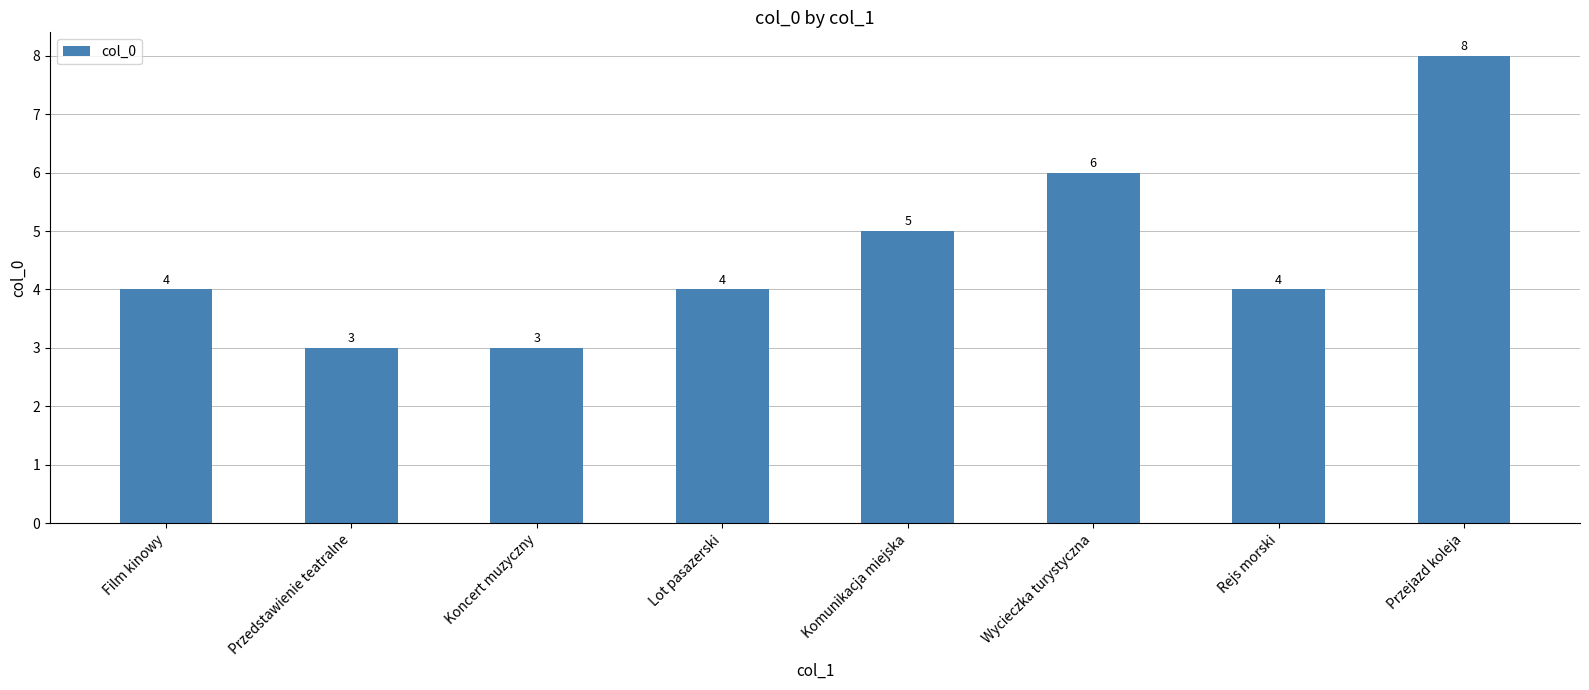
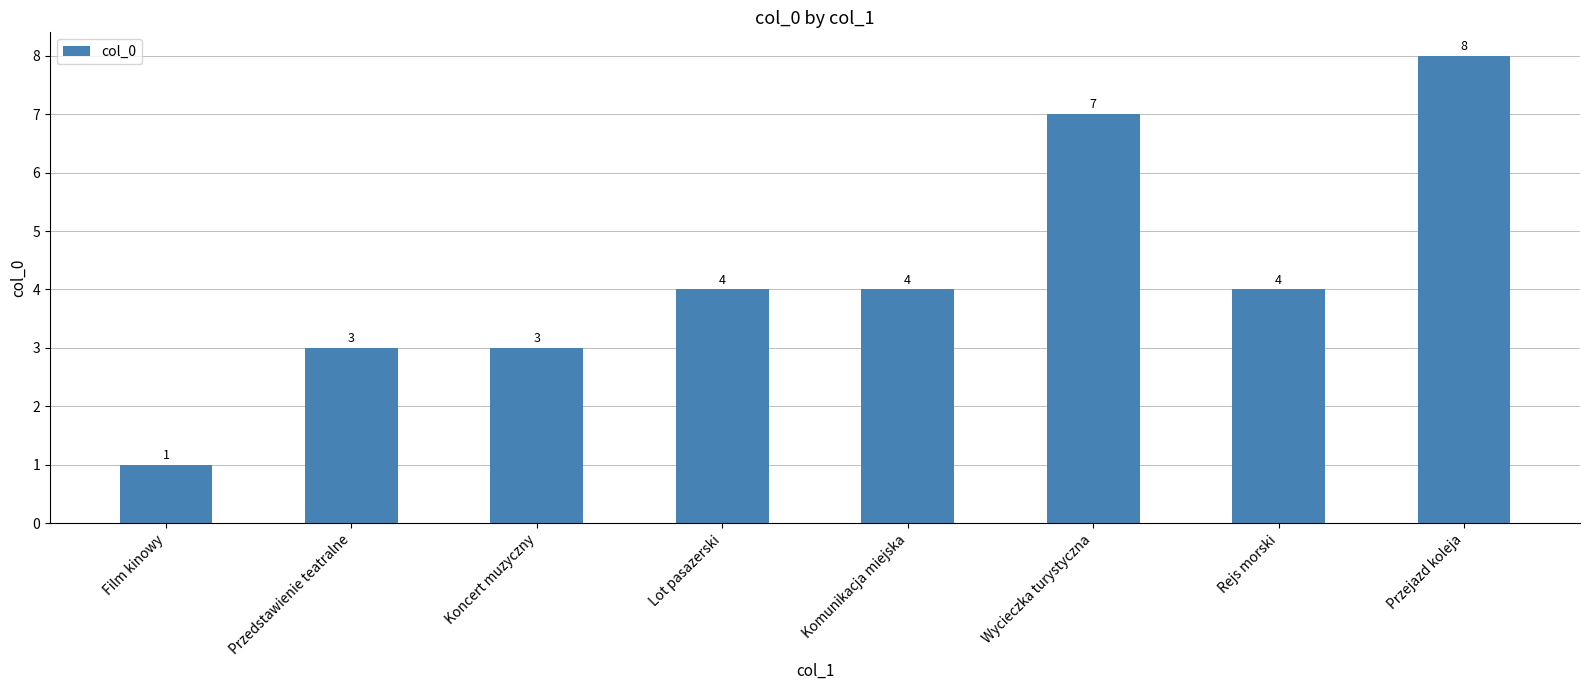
  {
-   "Film kinowy": 4,
+   "Film kinowy": 1,
    "Przedstawienie teatralne": 3,
    "Koncert muzyczny": 3,
    "Lot pasazerski": 4,
-   "Komunikacja miejska": 5,
-   "Wycieczka turystyczna": 6,
+   "Komunikacja miejska": 4,
+   "Wycieczka turystyczna": 7,
    "Rejs morski": 4,
    "Przejazd koleja": 8
  }
